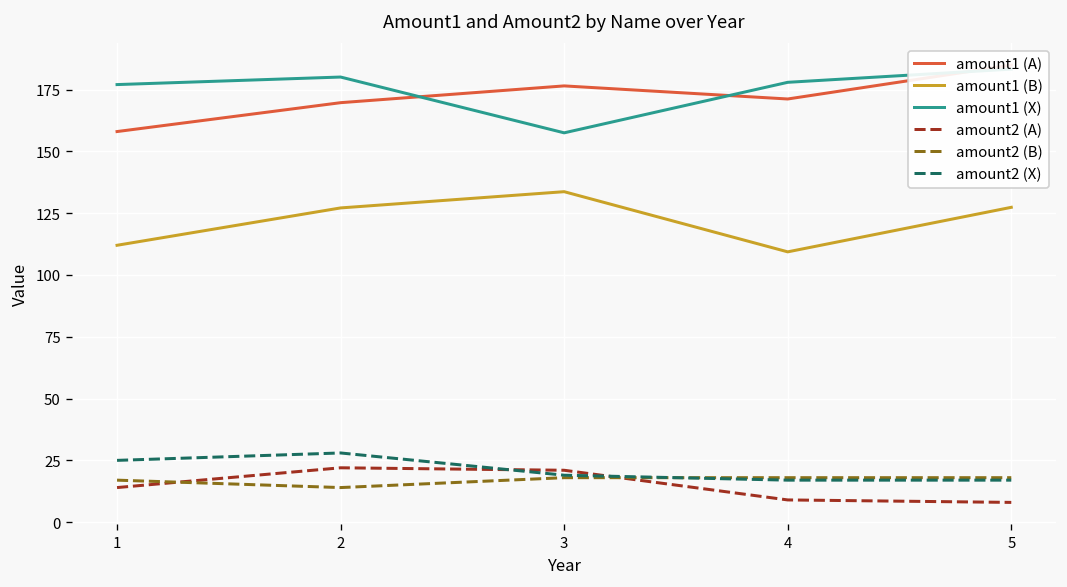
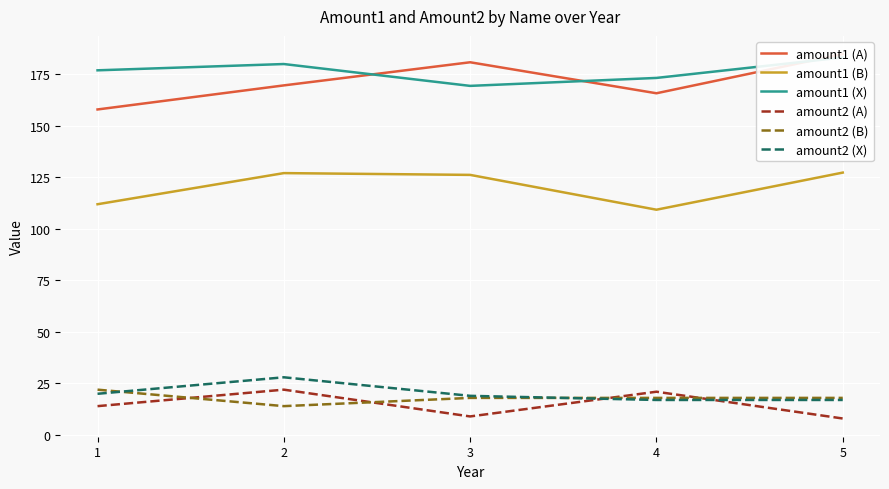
  {
    "amount1 (A)": {
      "1": 158,
      "2": 170,
-     "3": 176,
-     "4": 171
+     "3": 181,
+     "4": 166
    },
    "amount1 (B)": {
      "1": 112,
      "2": 127,
-     "3": 134,
+     "3": 126,
      "4": 109,
      "5": 127
    },
    "amount1 (X)": {
      "1": 177,
      "2": 180,
-     "3": 157,
-     "4": 178
+     "3": 169,
+     "4": 173
    },
    "amount2 (A)": {
      "1": 14,
      "2": 22,
-     "3": 21,
-     "4": 9,
+     "3": 9,
+     "4": 21,
      "5": 8
    },
    "amount2 (B)": {
-     "1": 17,
+     "1": 22,
      "2": 14
    },
    "amount2 (X)": {
-     "1": 25,
+     "1": 20,
      "2": 28
    }
  }
